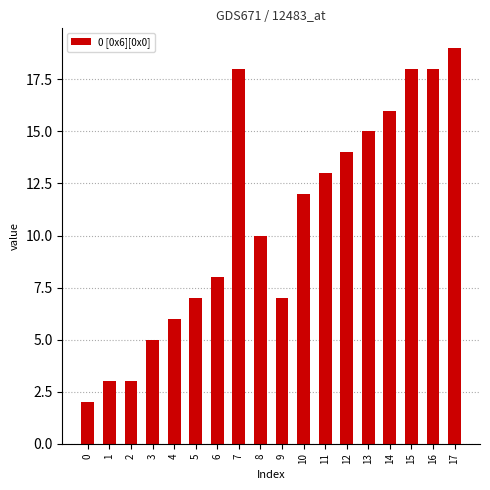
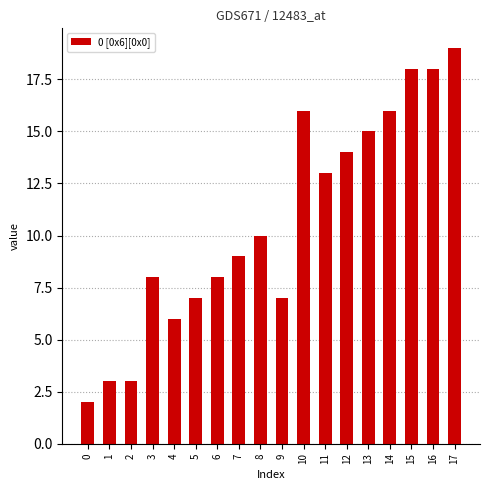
  {
    "0": 2,
    "1": 3,
    "2": 3,
-   "3": 5,
+   "3": 8,
    "4": 6,
    "5": 7,
    "6": 8,
-   "7": 18,
+   "7": 9,
    "8": 10,
    "9": 7,
-   "10": 12,
+   "10": 16,
    "11": 13,
    "12": 14,
    "13": 15,
    "14": 16,
    "15": 18,
    "16": 18,
    "17": 19
  }
